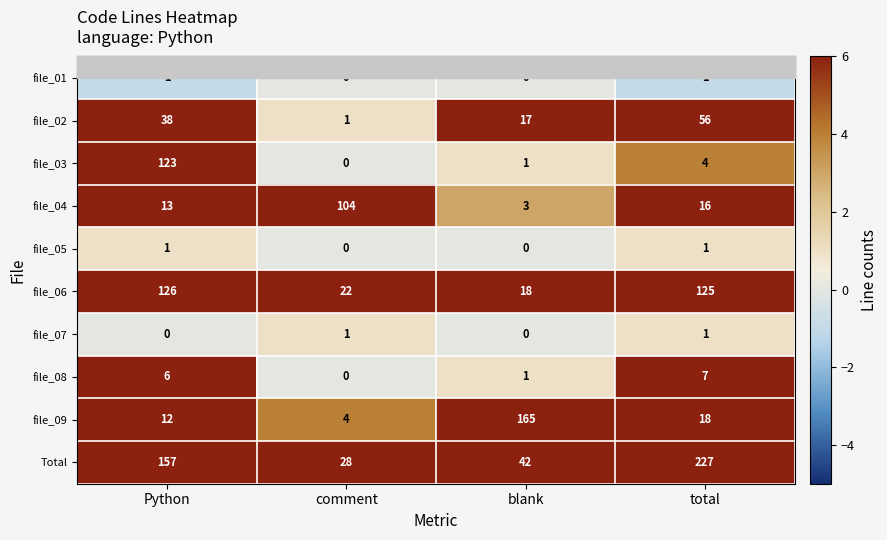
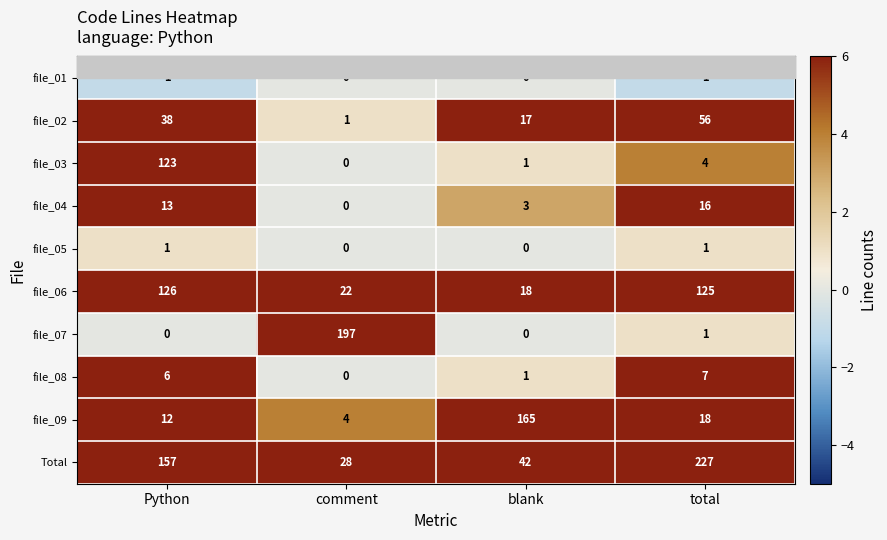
  {
    "file_02": {
      "Python": 38,
      "comment": 1,
      "blank": 17,
      "total": 56
    },
    "file_03": {
      "Python": 123,
      "comment": 0,
      "blank": 1,
      "total": 4
    },
    "file_04": {
      "Python": 13,
-     "comment": 104,
+     "comment": 0,
      "blank": 3,
      "total": 16
    },
    "file_05": {
      "Python": 1,
      "comment": 0,
      "blank": 0,
      "total": 1
    },
    "file_06": {
      "Python": 126,
      "comment": 22,
      "blank": 18,
      "total": 125
    },
    "file_07": {
      "Python": 0,
-     "comment": 1,
+     "comment": 197,
      "blank": 0,
      "total": 1
    },
    "file_08": {
      "Python": 6,
      "comment": 0,
      "blank": 1,
      "total": 7
    },
    "file_09": {
      "Python": 12,
      "comment": 4,
      "blank": 165,
      "total": 18
    },
    "Total": {
      "Python": 157,
      "comment": 28,
      "blank": 42,
      "total": 227
    }
  }
